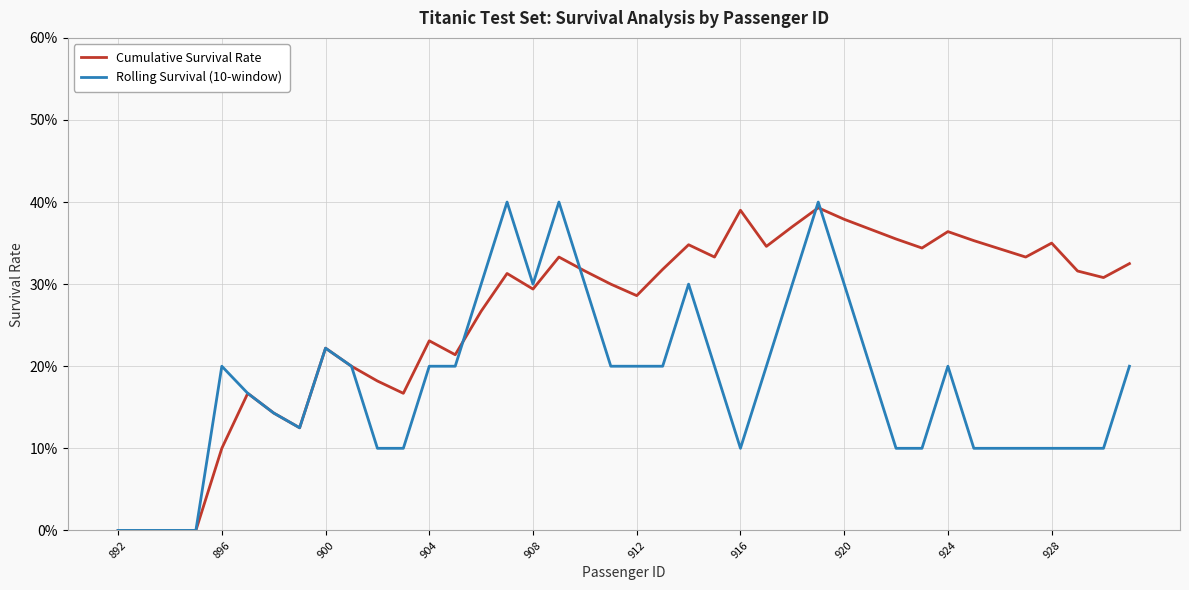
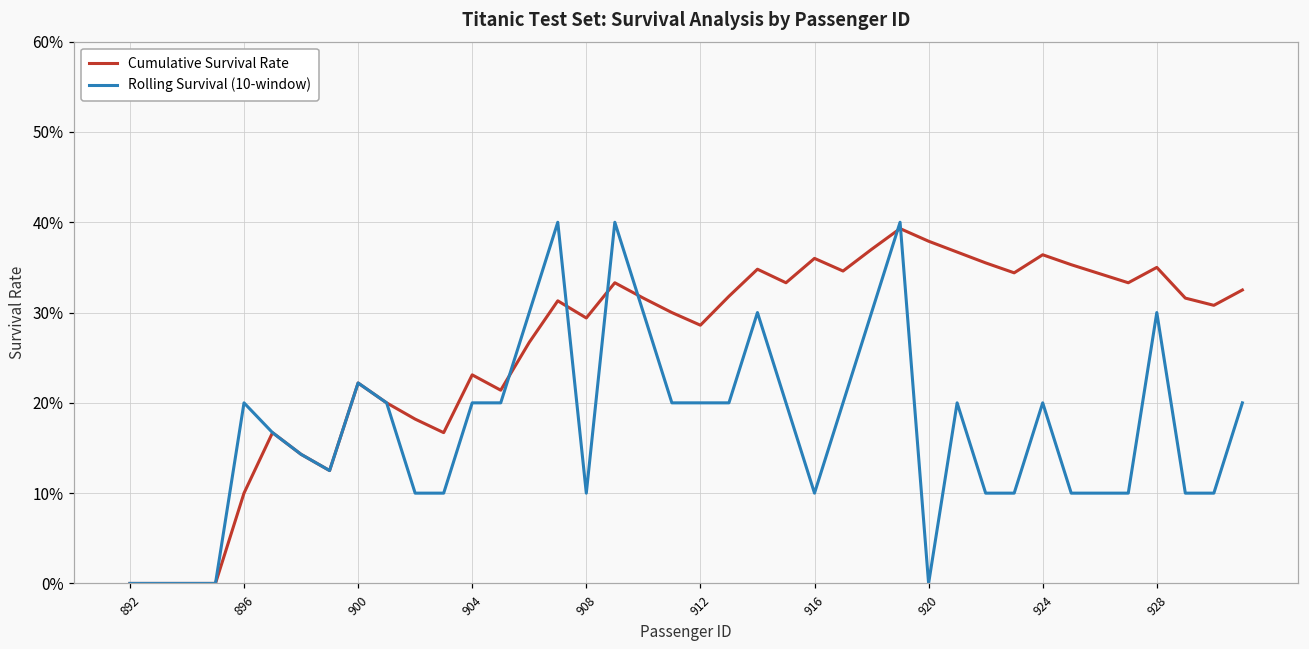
  {
    "Cumulative Survival Rate": {
      "896": "10%",
      "904": "23%",
      "908": "29%",
      "912": "29%",
-     "916": "39%",
+     "916": "36%",
      "920": "38%",
      "924": "36%",
      "928": "35%"
    },
    "Rolling Survival (10-window)": {
      "896": "20%",
      "904": "20%",
-     "908": "30%",
+     "908": "10%",
      "912": "20%",
      "916": "10%",
-     "920": "30%",
+     "920": "0%",
      "924": "20%",
-     "928": "10%"
+     "928": "30%"
    }
  }
